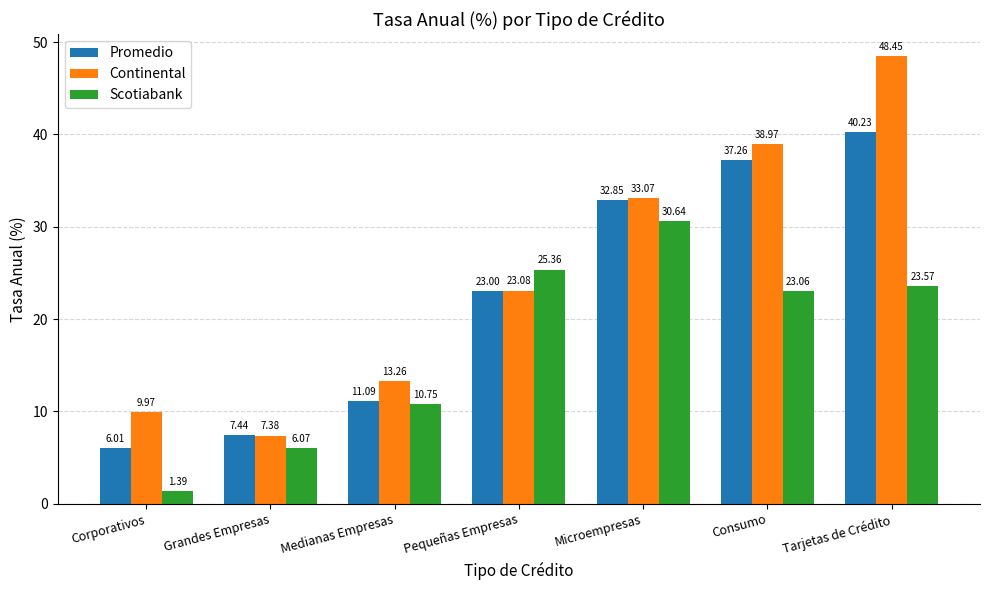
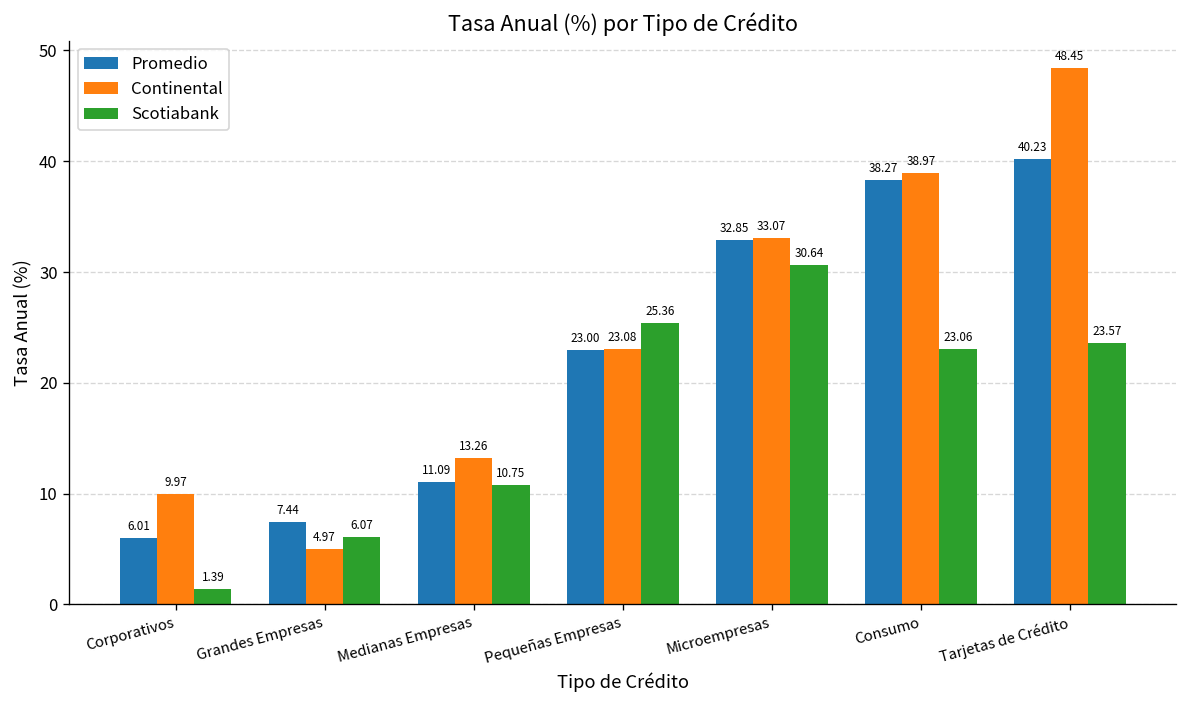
  {
    "Promedio": {
      "Corporativos": 6.01,
      "Grandes Empresas": 7.44,
      "Medianas Empresas": 11.09,
      "Pequeñas Empresas": 23.00,
      "Microempresas": 32.85,
-     "Consumo": 37.26,
+     "Consumo": 38.27,
      "Tarjetas de Crédito": 40.23
    },
    "Continental": {
      "Corporativos": 9.97,
-     "Grandes Empresas": 7.38,
+     "Grandes Empresas": 4.97,
      "Medianas Empresas": 13.26,
      "Pequeñas Empresas": 23.08,
      "Microempresas": 33.07,
      "Consumo": 38.97,
      "Tarjetas de Crédito": 48.45
    },
    "Scotiabank": {
      "Corporativos": 1.39,
      "Grandes Empresas": 6.07,
      "Medianas Empresas": 10.75,
      "Pequeñas Empresas": 25.36,
      "Microempresas": 30.64,
      "Consumo": 23.06,
      "Tarjetas de Crédito": 23.57
    }
  }
